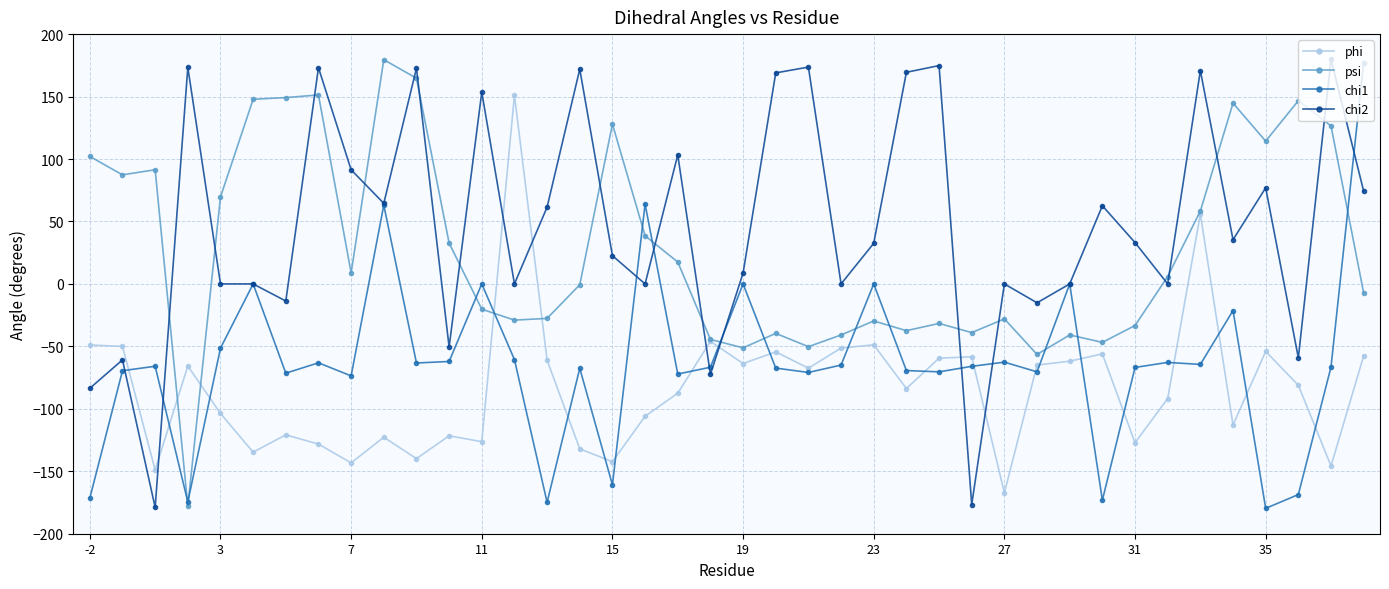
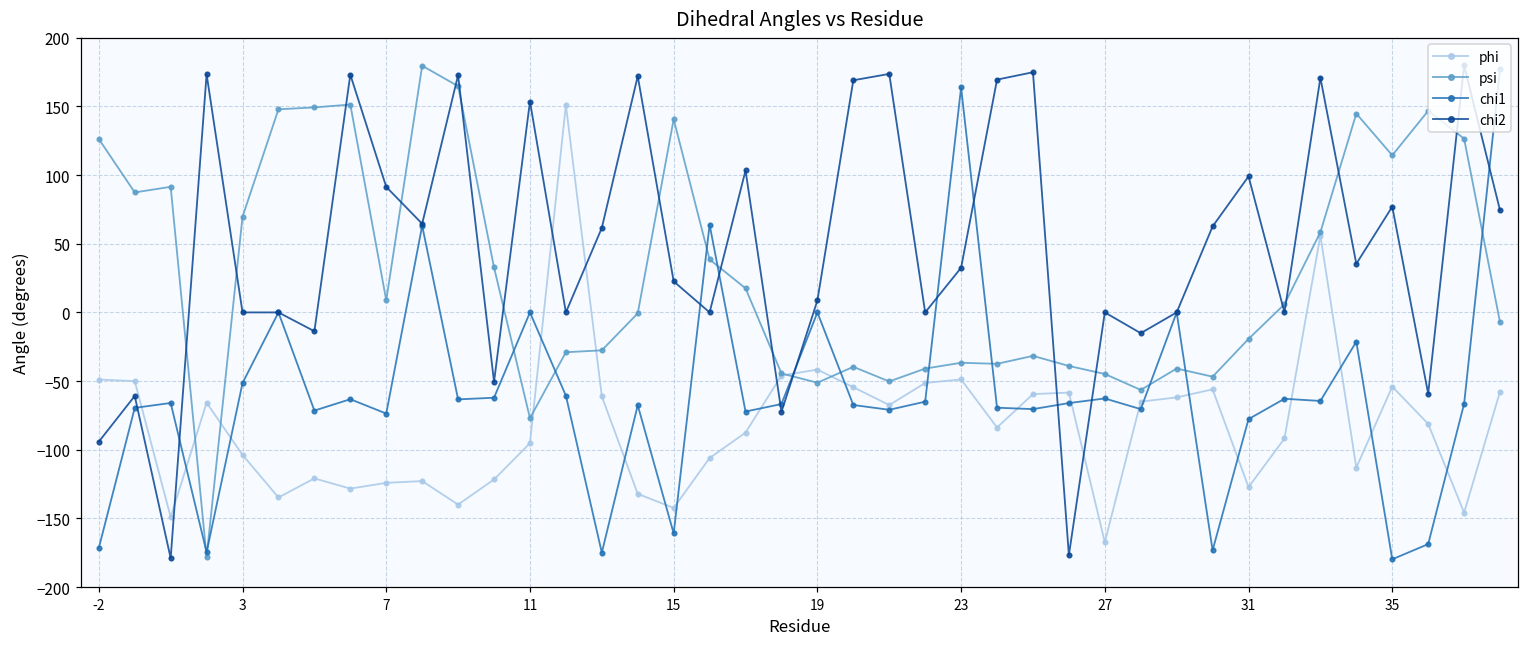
  {
    "phi": {
      "-2": -49,
      "3": -104,
-     "7": -143,
-     "11": -126,
+     "7": -124,
+     "11": -95,
      "15": -142,
-     "19": -64,
+     "19": -42,
      "23": -49,
      "27": -167,
      "31": -127,
      "35": -54
    },
    "psi": {
-     "-2": 102,
+     "-2": 126,
      "3": 70,
      "7": 9,
-     "11": -20,
-     "15": 128,
+     "11": -77,
+     "15": 141,
      "19": -51,
-     "23": -30,
-     "27": -28,
-     "31": -33,
+     "23": -37,
+     "27": -45,
+     "31": -19,
      "35": 114
    },
    "chi1": {
      "-2": -171,
      "3": -51,
      "7": -74,
      "11": 0,
      "15": -161,
      "19": 0,
-     "23": 0,
+     "23": 164,
      "27": -63,
-     "31": -67,
+     "31": -78,
      "35": -180
    },
    "chi2": {
-     "-2": -84,
+     "-2": -94,
      "3": 0,
      "7": 91,
      "11": 154,
      "15": 23,
      "19": 9,
      "23": 33,
      "27": 0,
-     "31": 33,
+     "31": 99,
      "35": 77
    }
  }
